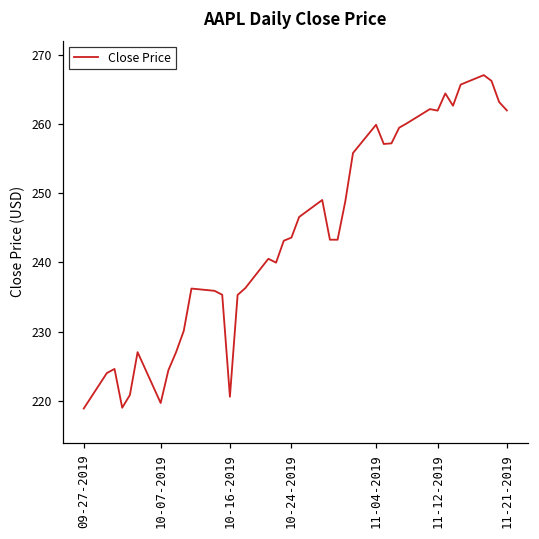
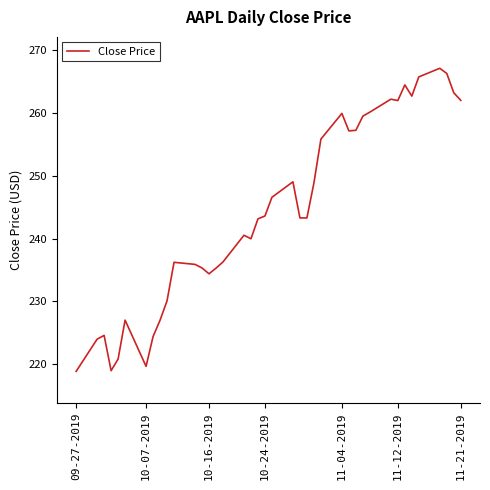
  {
    "09-27-2019": 219,
    "10-07-2019": 220,
-   "10-16-2019": 221,
+   "10-16-2019": 234,
    "10-24-2019": 244,
    "11-04-2019": 260,
    "11-12-2019": 262,
    "11-21-2019": 262
  }
